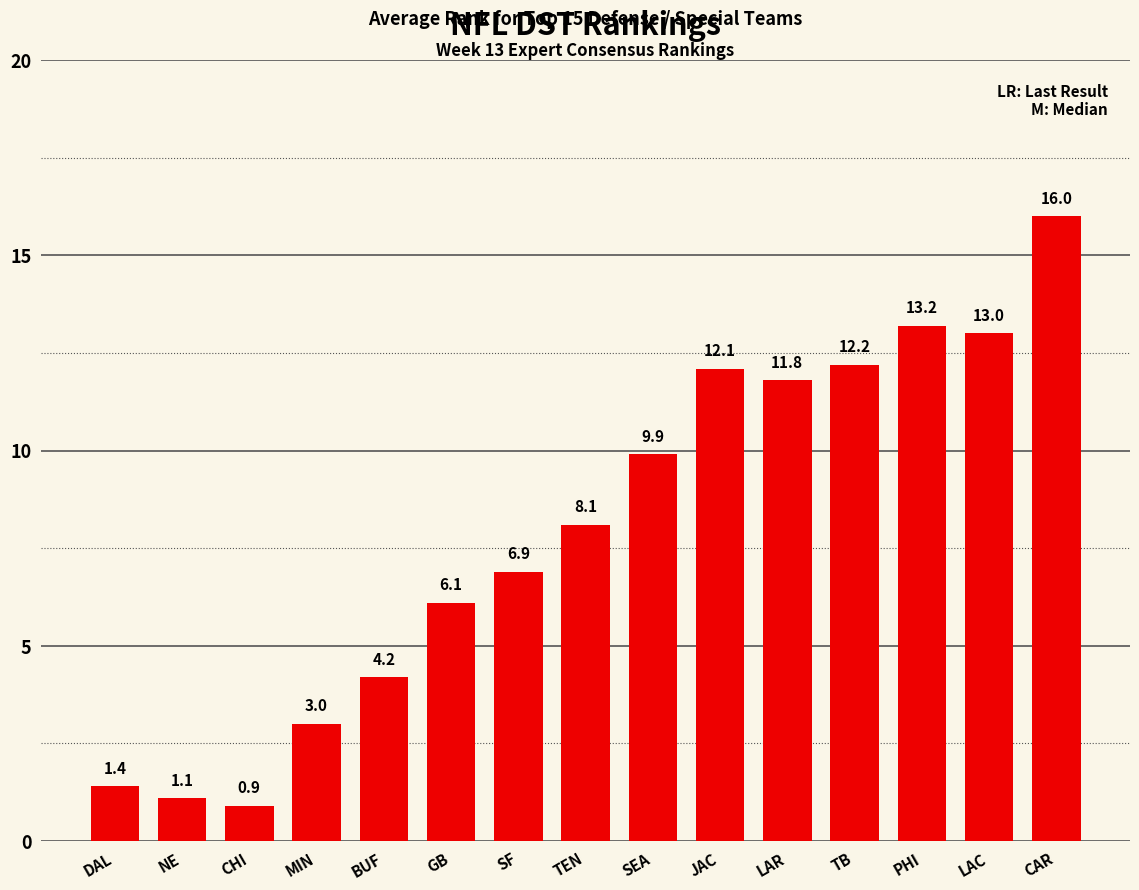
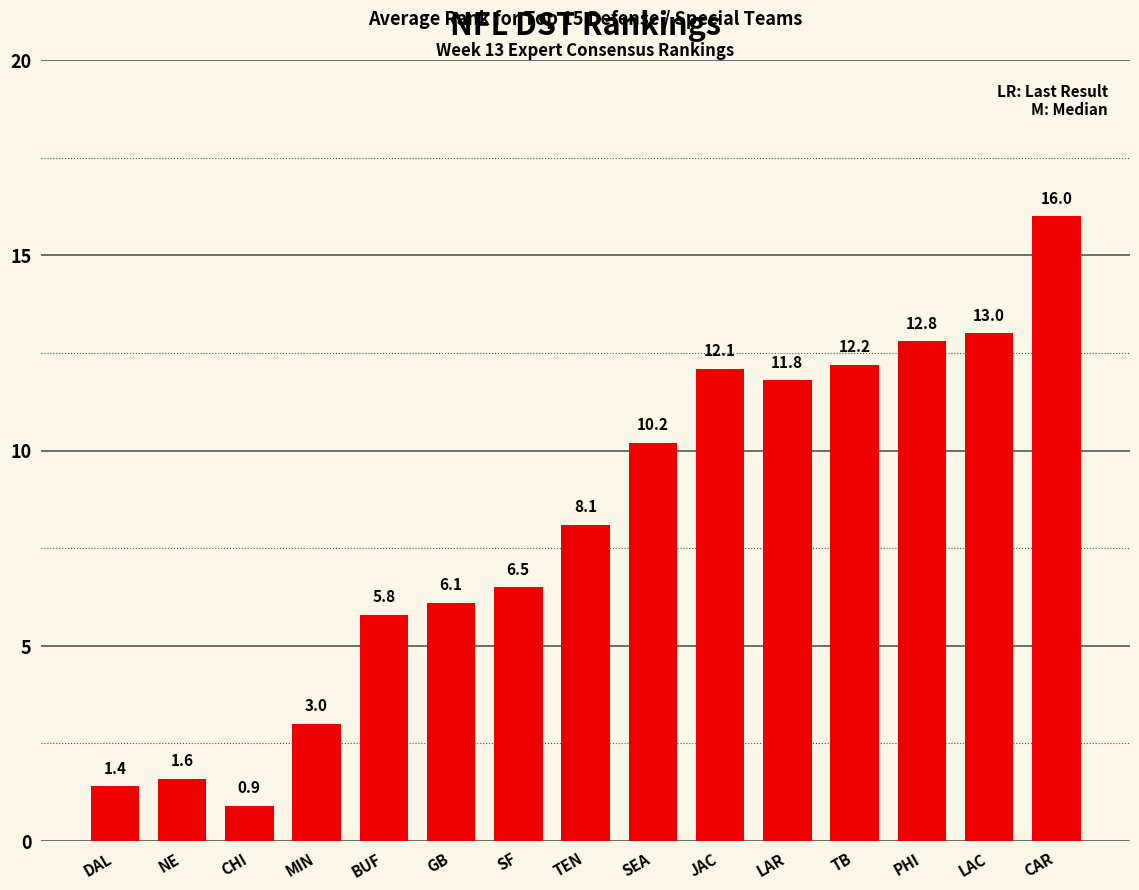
  {
    "DAL": 1.4,
-   "NE": 1.1,
+   "NE": 1.6,
    "CHI": 0.9,
    "MIN": 3.0,
-   "BUF": 4.2,
+   "BUF": 5.8,
    "GB": 6.1,
-   "SF": 6.9,
+   "SF": 6.5,
    "TEN": 8.1,
-   "SEA": 9.9,
+   "SEA": 10.2,
    "JAC": 12.1,
    "LAR": 11.8,
    "TB": 12.2,
-   "PHI": 13.2,
+   "PHI": 12.8,
    "LAC": 13.0,
    "CAR": 16.0
  }
